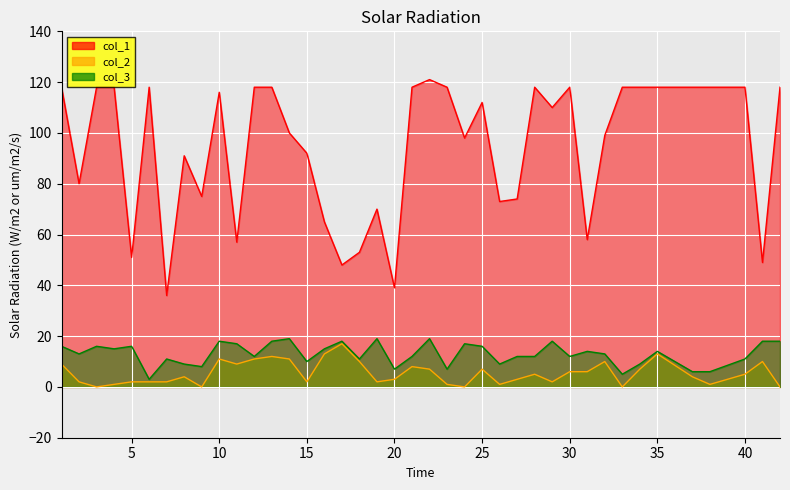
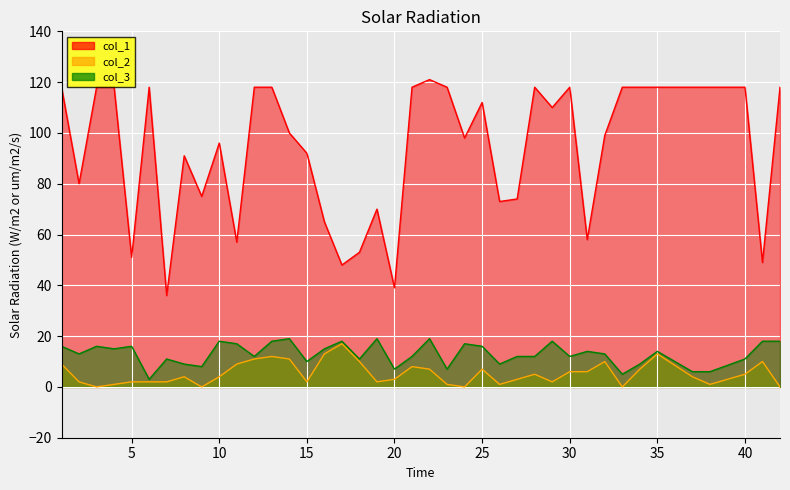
  {
    "col_1": {
      "5": 51,
-     "10": 116,
+     "10": 96,
      "15": 92,
      "20": 39,
      "25": 112,
      "30": 118,
      "35": 118,
      "40": 118
    },
    "col_2": {
      "5": 2,
-     "10": 11,
+     "10": 4,
      "15": 2,
      "20": 3,
      "25": 7,
      "30": 6,
      "40": 5
    },
    "col_3": {
      "5": 16,
      "10": 18,
      "15": 10,
      "20": 7,
      "25": 16,
      "30": 12,
      "40": 11
    }
  }
